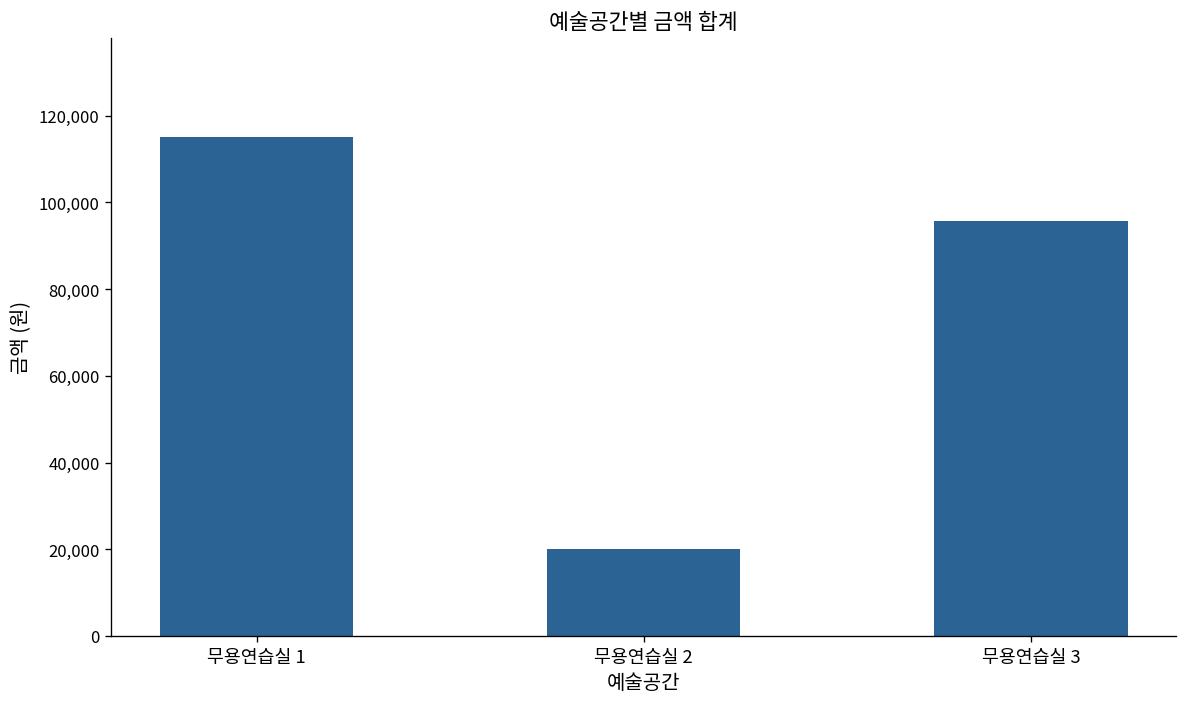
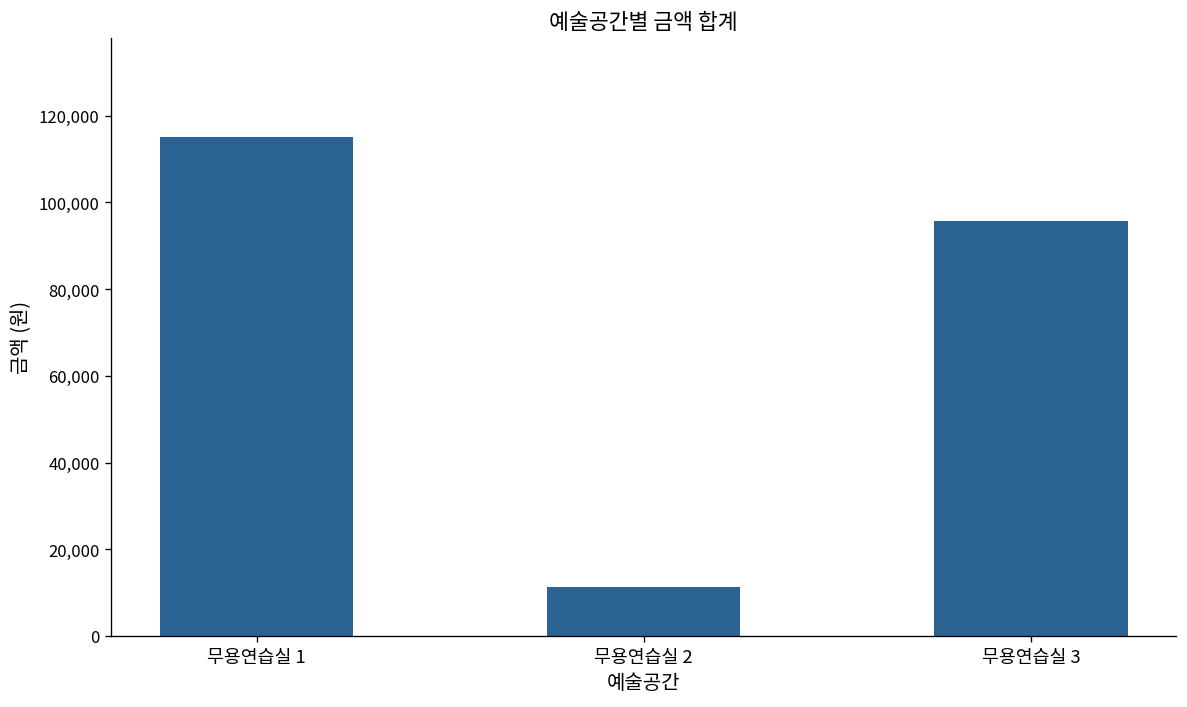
  {
    "무용연습실 1": "115,000",
-   "무용연습실 2": "20,000",
+   "무용연습실 2": "11,000",
    "무용연습실 3": "96,000"
  }
